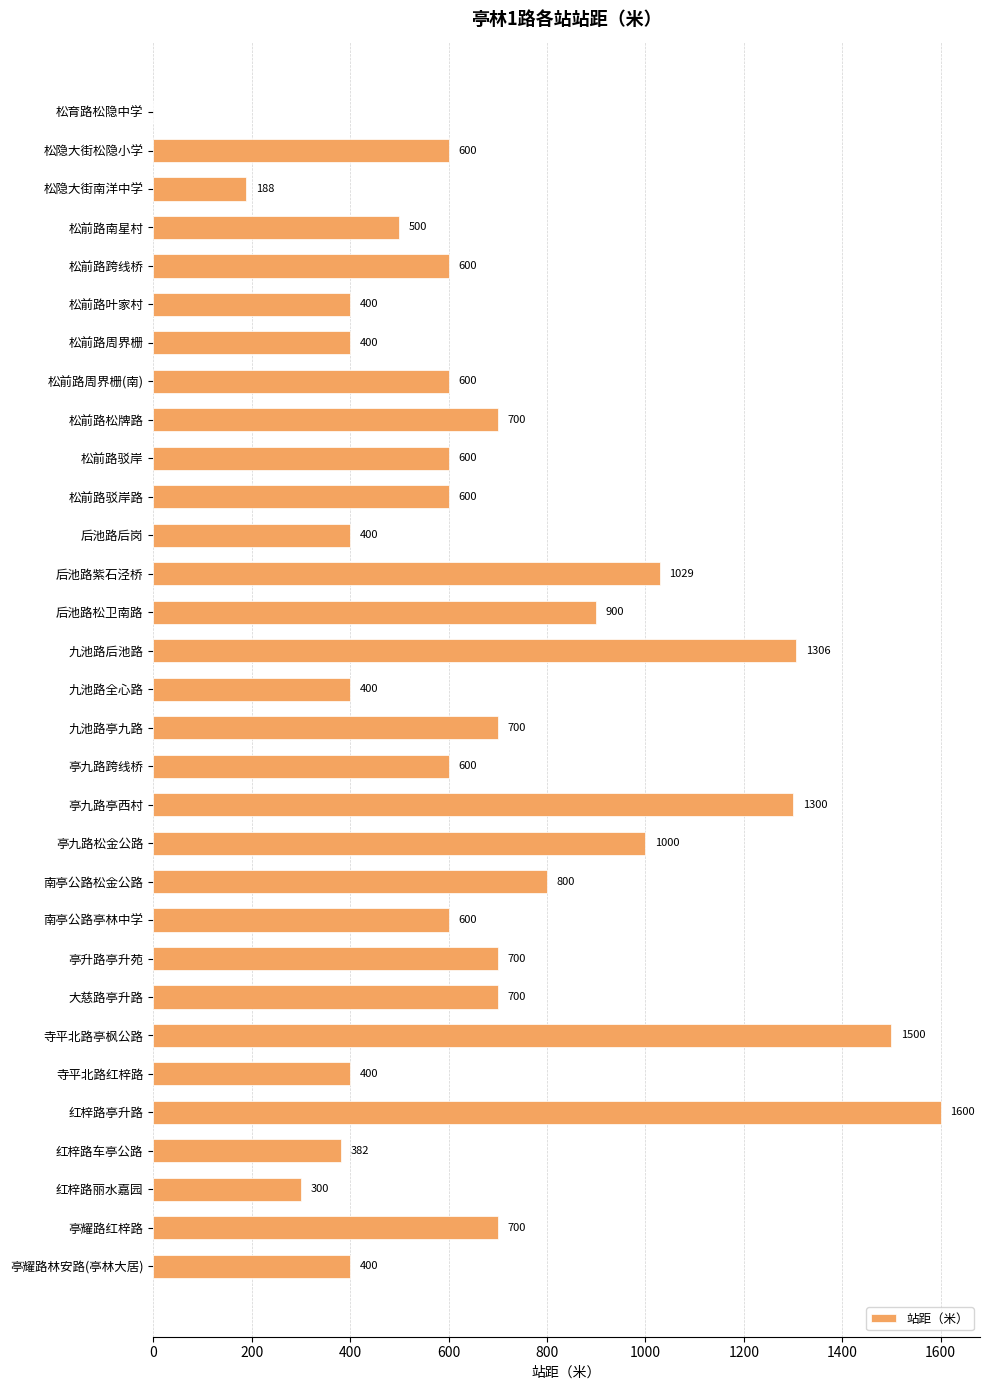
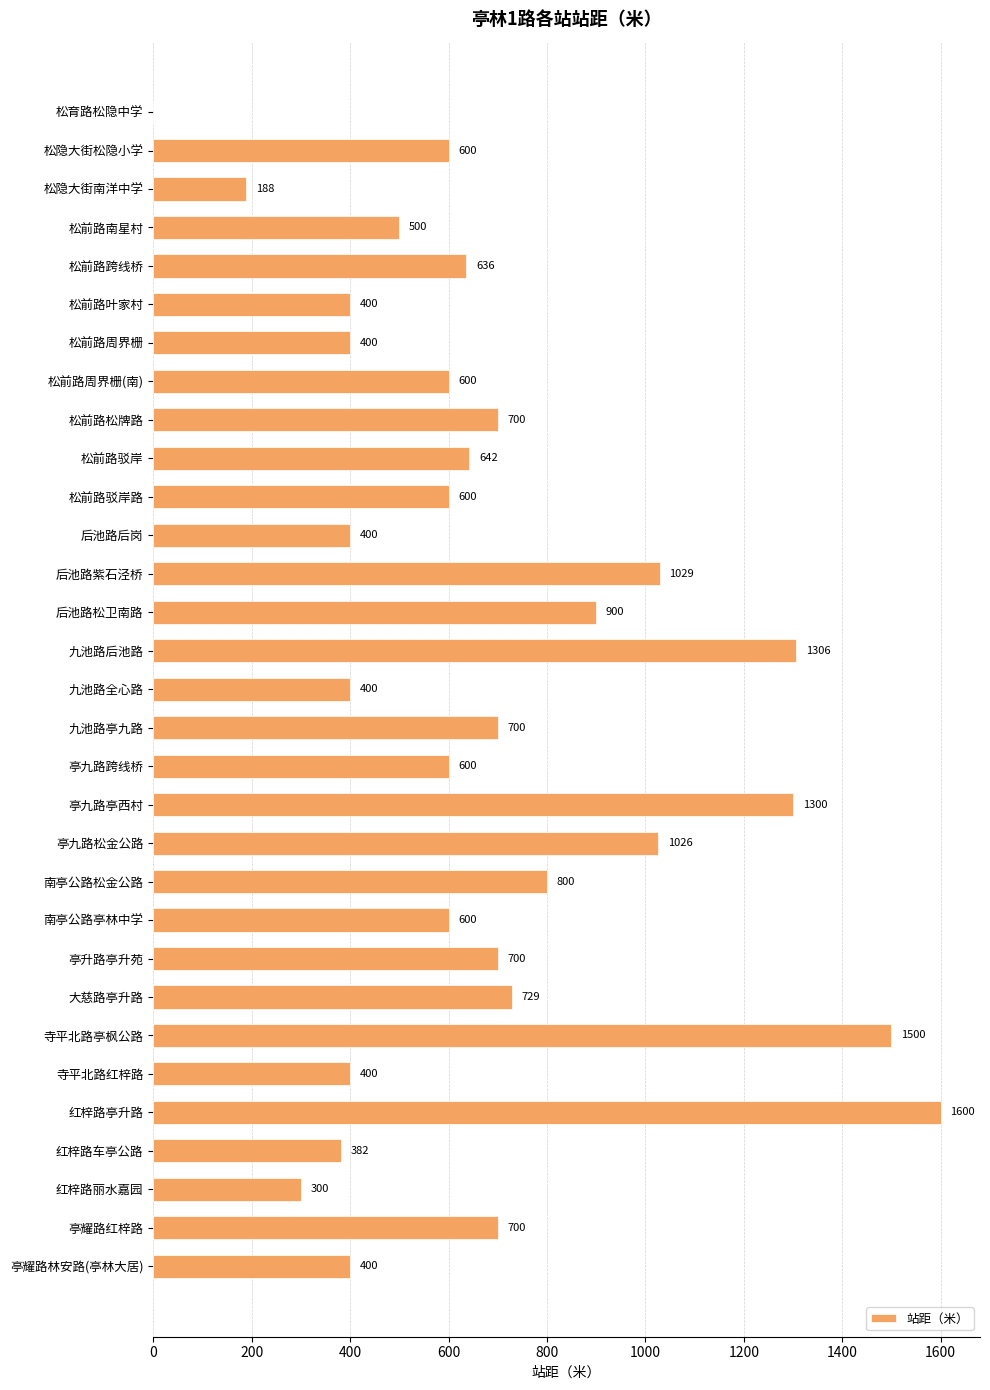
  {
    "松隐大街松隐小学": 600,
    "松隐大街南洋中学": 188,
    "松前路南星村": 500,
-   "松前路跨线桥": 600,
+   "松前路跨线桥": 636,
    "松前路叶家村": 400,
    "松前路周界栅": 400,
    "松前路周界栅(南)": 600,
    "松前路松牌路": 700,
-   "松前路驳岸": 600,
+   "松前路驳岸": 642,
    "松前路驳岸路": 600,
    "后池路后岗": 400,
    "后池路紫石泾桥": 1029,
    "后池路松卫南路": 900,
    "九池路后池路": 1306,
    "九池路全心路": 400,
    "九池路亭九路": 700,
    "亭九路跨线桥": 600,
    "亭九路亭西村": 1300,
-   "亭九路松金公路": 1000,
+   "亭九路松金公路": 1026,
    "南亭公路松金公路": 800,
    "南亭公路亭林中学": 600,
    "亭升路亭升苑": 700,
-   "大慈路亭升路": 700,
+   "大慈路亭升路": 729,
    "寺平北路亭枫公路": 1500,
    "寺平北路红梓路": 400,
    "红梓路亭升路": 1600,
    "红梓路车亭公路": 382,
    "红梓路丽水嘉园": 300,
    "亭耀路红梓路": 700,
    "亭耀路林安路(亭林大居)": 400
  }
